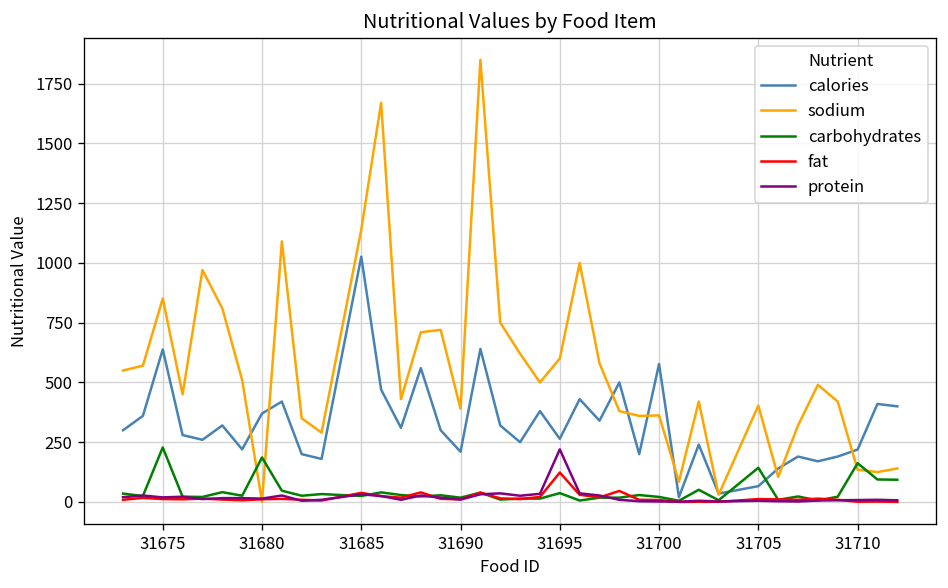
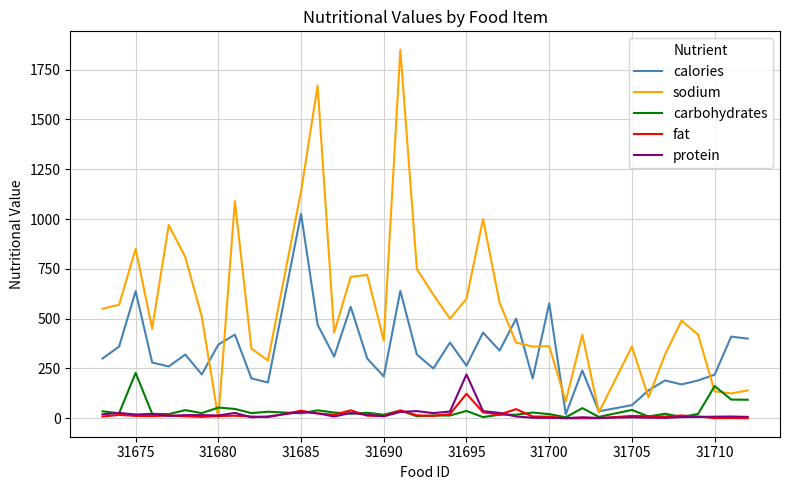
  {
    "calories": {
      "31675": 640,
      "31680": 370,
      "31685": 1030,
      "31690": 210,
      "31695": 260,
      "31700": 580,
      "31705": 70,
      "31710": 220
    },
    "sodium": {
      "31675": 850,
      "31685": 1140,
      "31690": 390,
      "31695": 600,
      "31700": 360,
-     "31705": 400,
+     "31705": 360,
      "31710": 140
    },
    "carbohydrates": {
      "31675": 230,
-     "31680": 190,
+     "31680": 50,
      "31695": 40,
      "31700": 20,
-     "31705": 140,
+     "31705": 40,
      "31710": 160
    },
    "fat": {
      "31695": 120
    },
    "protein": {
      "31695": 220
    }
  }
